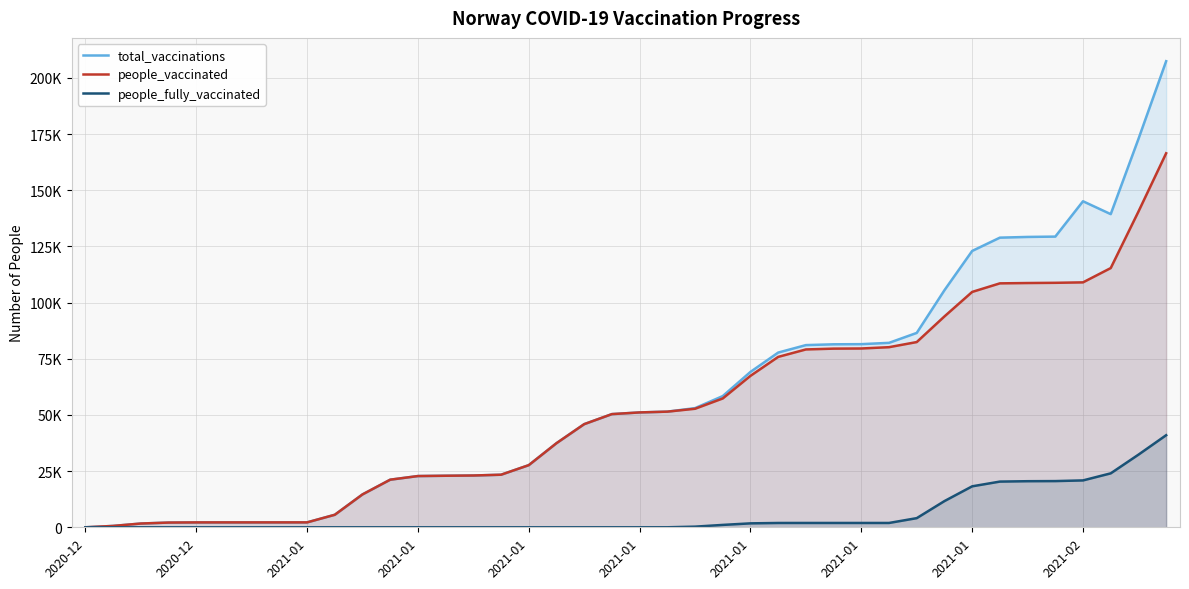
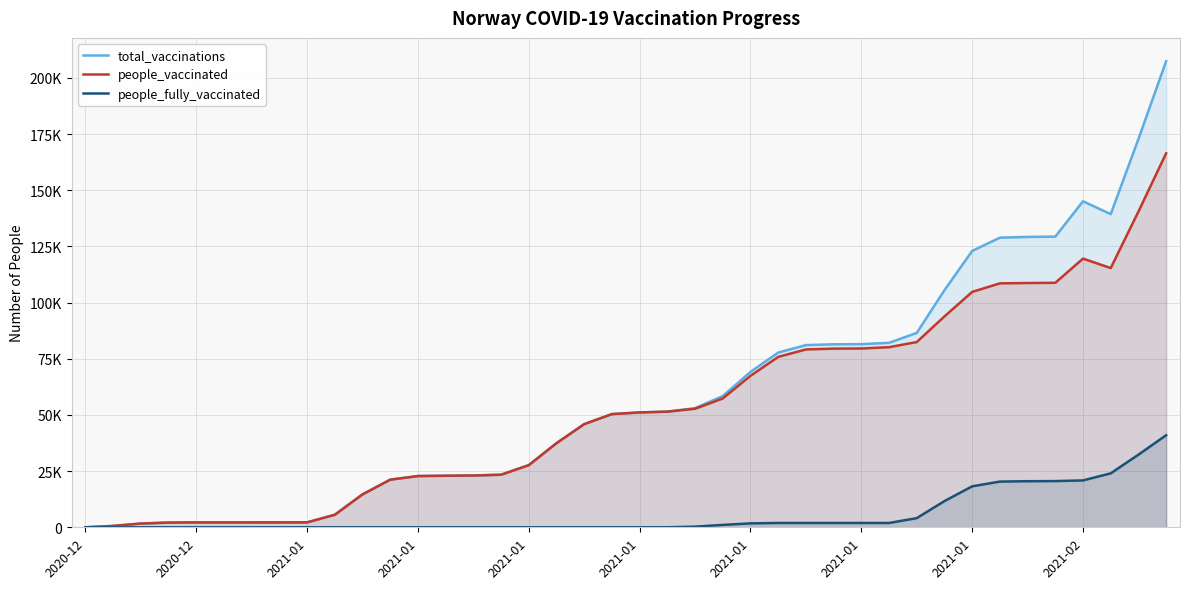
  {
    "total_vaccinations": {
      "2021-02": 145000
    },
    "people_vaccinated": {
-     "2021-02": 109000
+     "2021-02": 120000
    },
    "people_fully_vaccinated": {
      "2021-02": 21000
    }
  }
